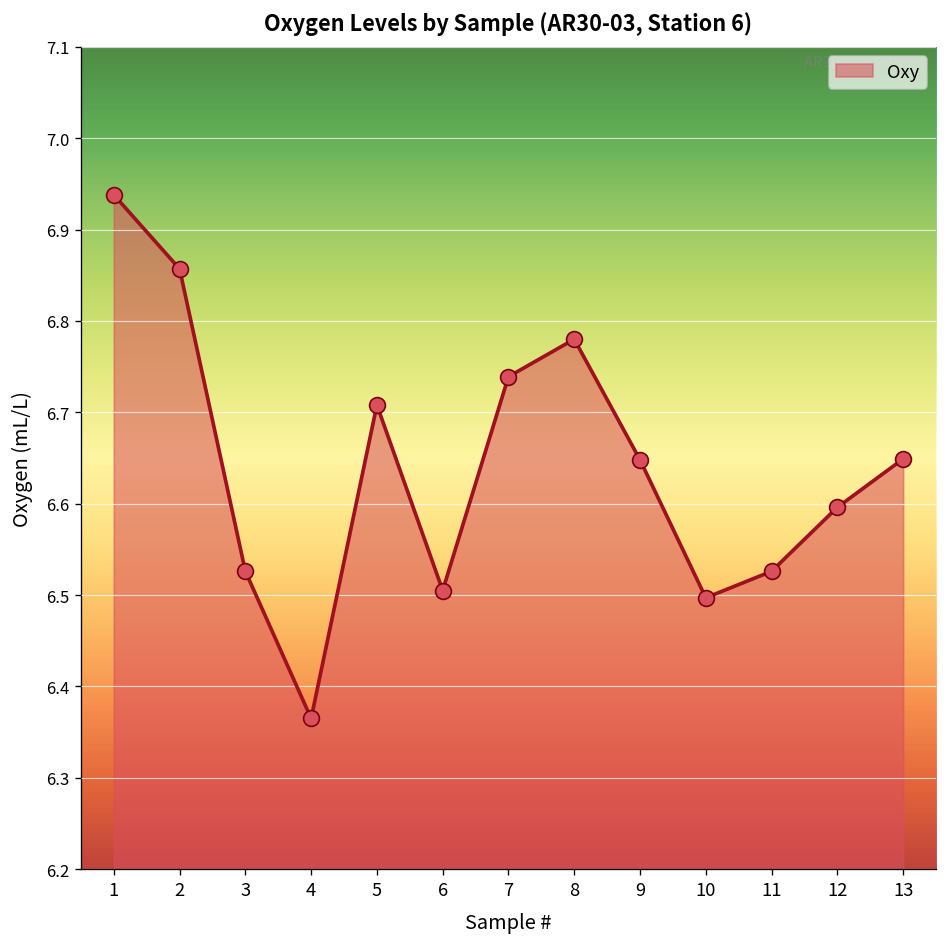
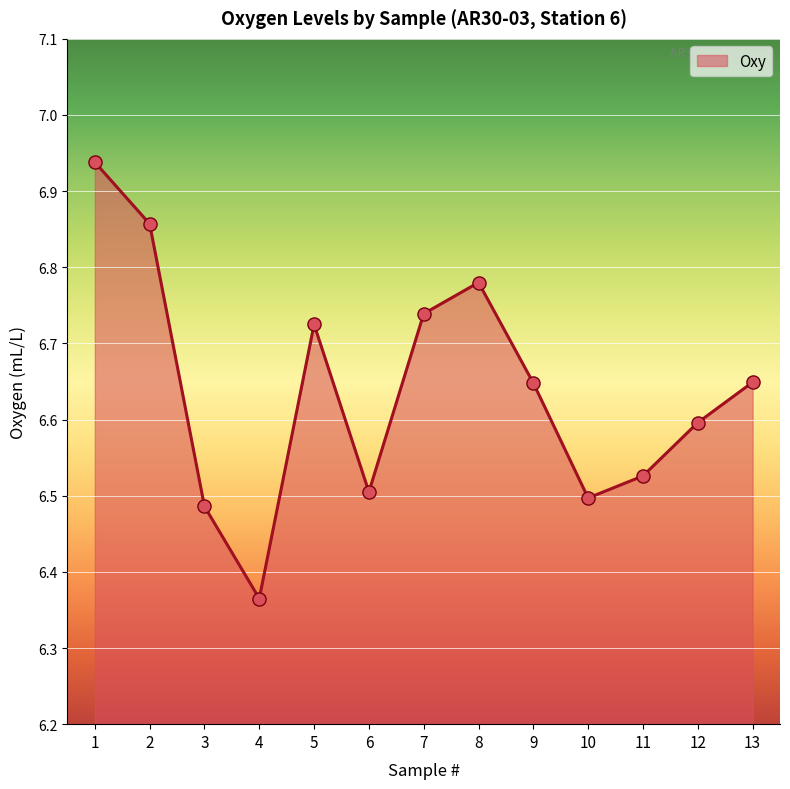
  {
    "1": 6.94,
    "2": 6.86,
-   "3": 6.53,
+   "3": 6.49,
    "4": 6.37,
-   "5": 6.71,
+   "5": 6.73,
    "6": 6.51,
    "7": 6.74,
    "8": 6.78,
    "9": 6.65,
    "10": 6.50,
    "11": 6.53,
    "12": 6.60,
    "13": 6.65
  }
